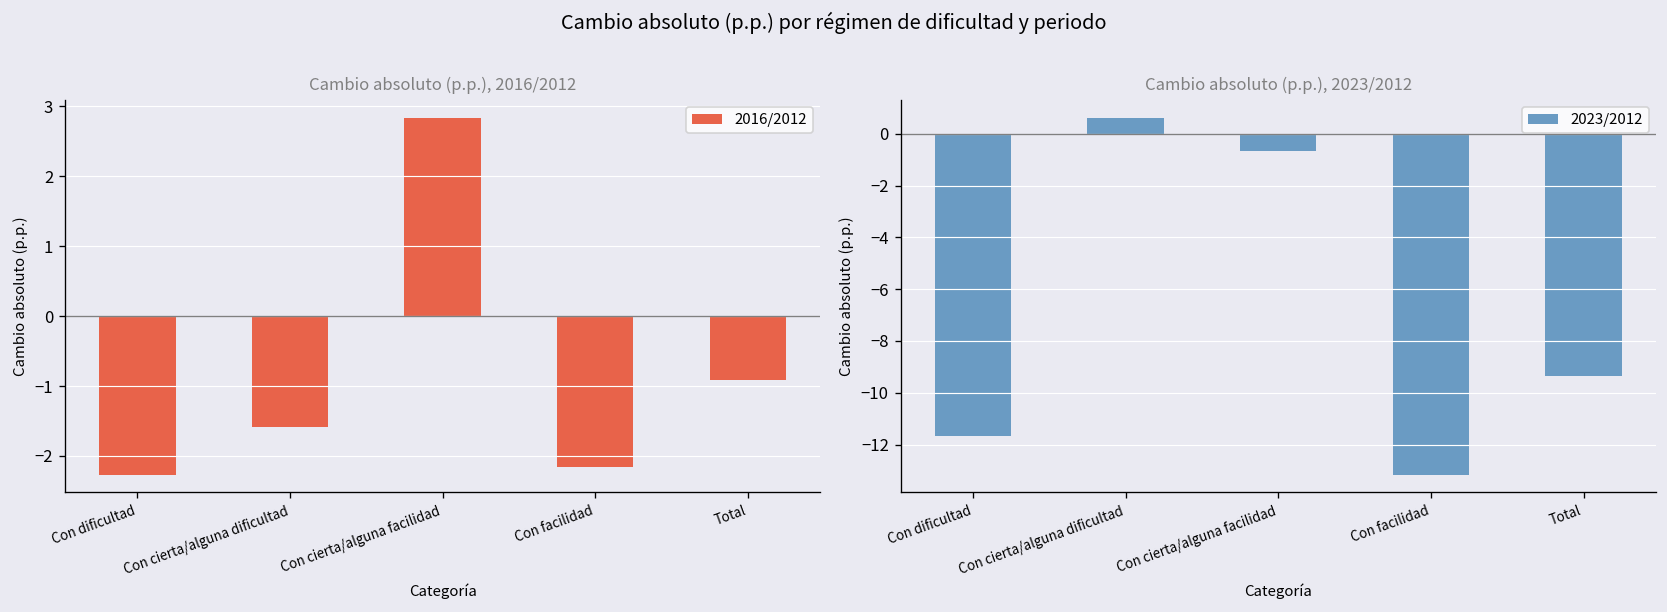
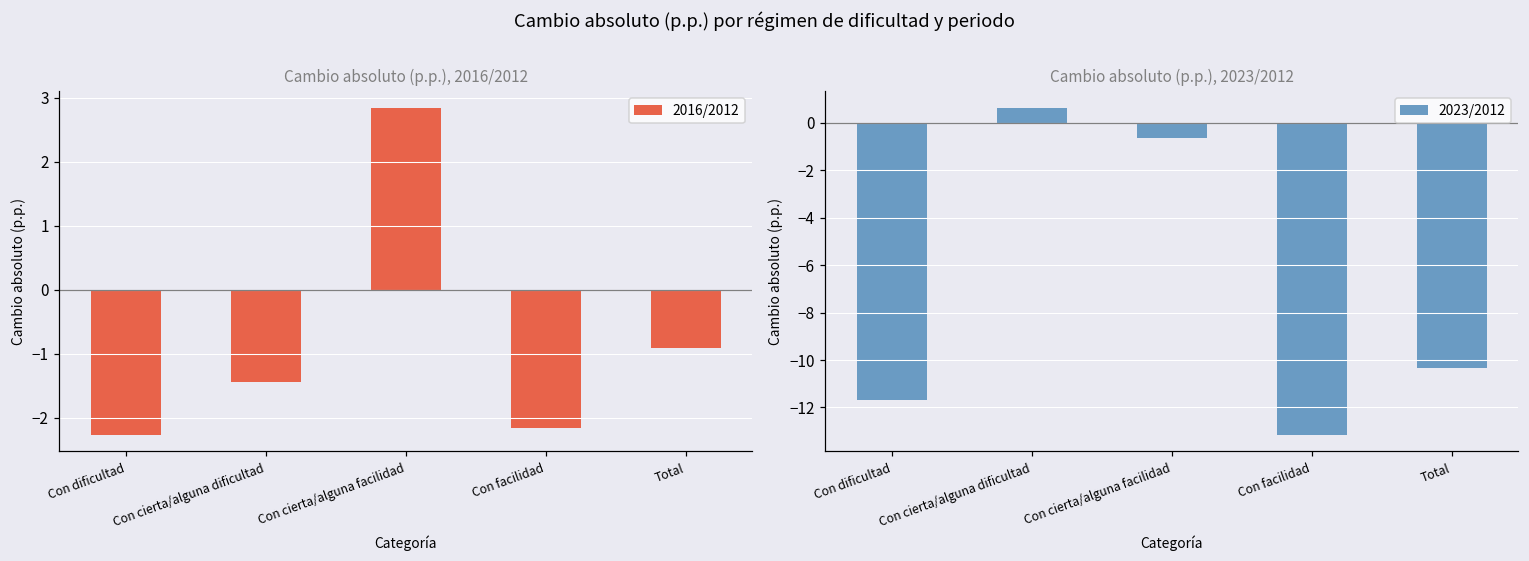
  {
    "Cambio absoluto (p.p.), 2016/2012": {
      "Con dificultad": -2.3,
-     "Con cierta/alguna dificultad": -1.6,
+     "Con cierta/alguna dificultad": -1.4,
      "Con cierta/alguna facilidad": 2.8,
      "Con facilidad": -2.2,
      "Total": -0.9
    },
    "Cambio absoluto (p.p.), 2023/2012": {
      "Con dificultad": -11.7,
      "Con cierta/alguna dificultad": 0.6,
      "Con cierta/alguna facilidad": -0.6,
      "Con facilidad": -13.2,
-     "Total": -9.4
+     "Total": -10.3
    }
  }
